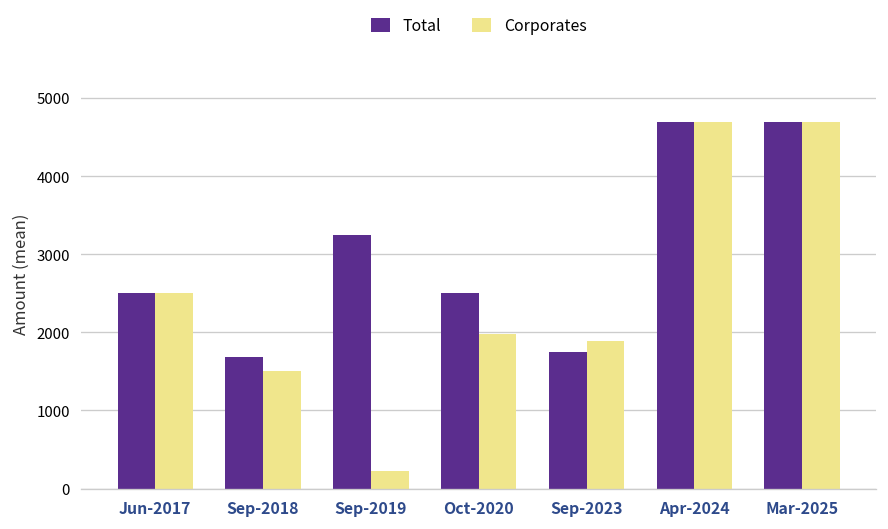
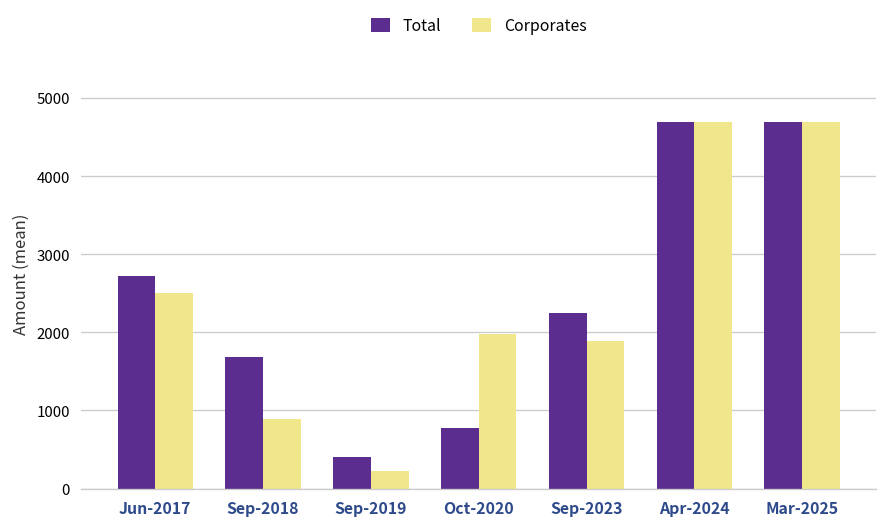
  {
    "Total": {
-     "Jun-2017": 2500,
+     "Jun-2017": 2700,
      "Sep-2018": 1700,
-     "Sep-2019": 3300,
-     "Oct-2020": 2500,
-     "Sep-2023": 1800,
+     "Sep-2019": 400,
+     "Oct-2020": 800,
+     "Sep-2023": 2300,
      "Apr-2024": 4700,
      "Mar-2025": 4700
    },
    "Corporates": {
      "Jun-2017": 2500,
-     "Sep-2018": 1500,
+     "Sep-2018": 900,
      "Sep-2019": 200,
      "Oct-2020": 2000,
      "Sep-2023": 1900,
      "Apr-2024": 4700,
      "Mar-2025": 4700
    }
  }
